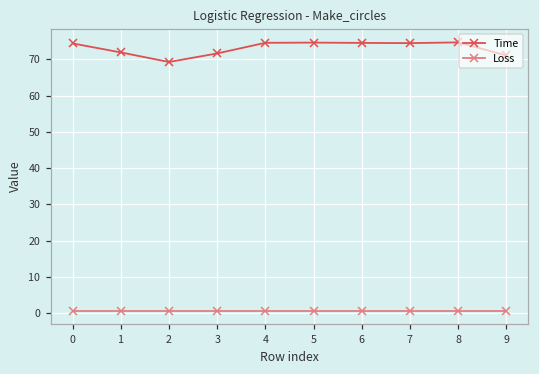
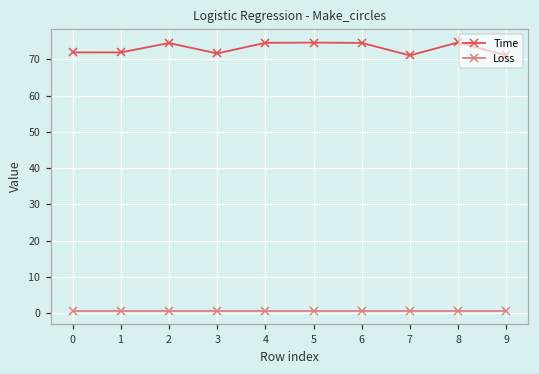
  {
    "Time": {
-     "0": 74,
+     "0": 72,
      "1": 72,
-     "2": 69,
+     "2": 74,
      "3": 72,
      "4": 75,
      "5": 75,
      "6": 74,
-     "7": 74,
+     "7": 71,
      "8": 75
    },
    "Loss": {
      "0": 1,
      "1": 1,
      "2": 1,
      "3": 1,
      "4": 1,
      "5": 1,
      "6": 1,
      "7": 1,
      "8": 1,
      "9": 1
    }
  }
